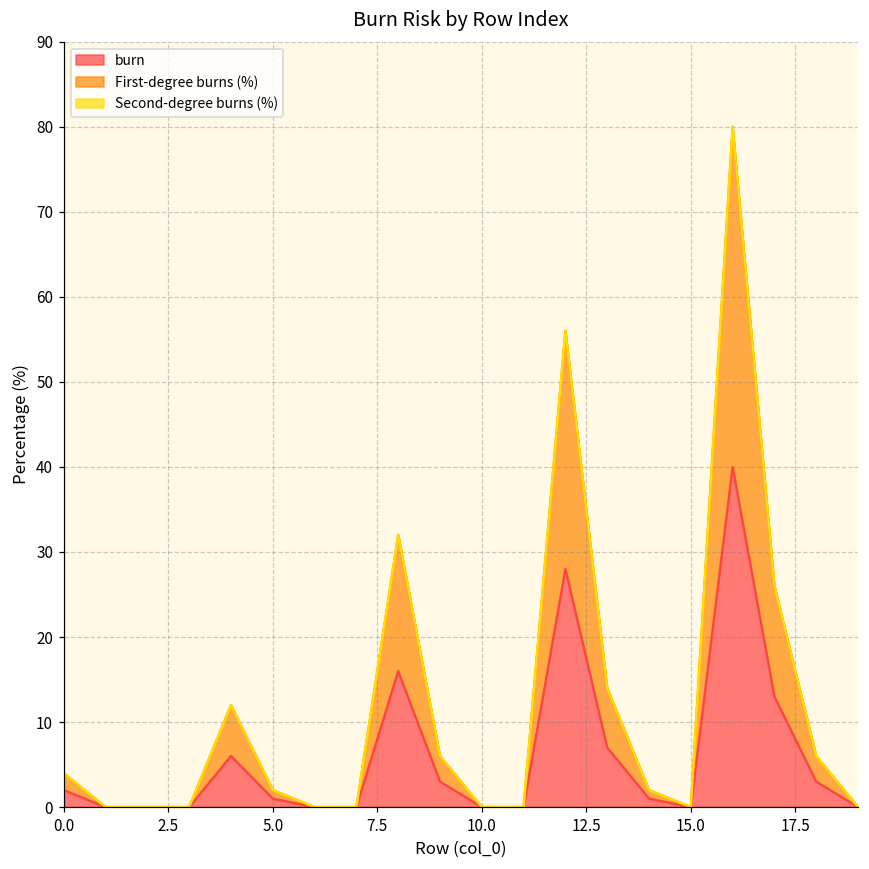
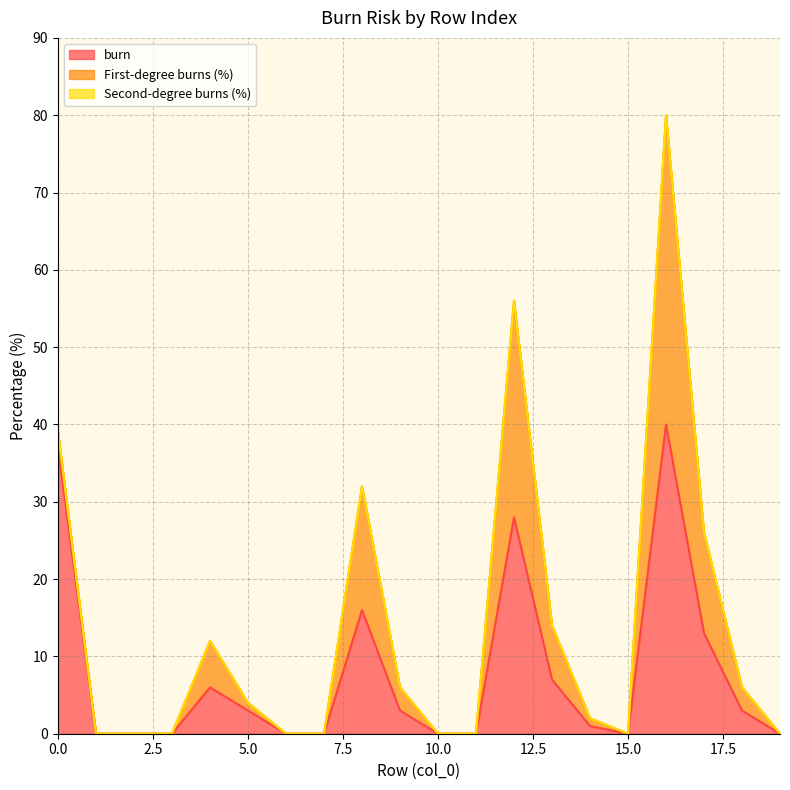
  {
    "burn": {
-     "0.0": 2,
-     "5.0": 1
+     "0.0": 37,
+     "5.0": 3
    }
  }
